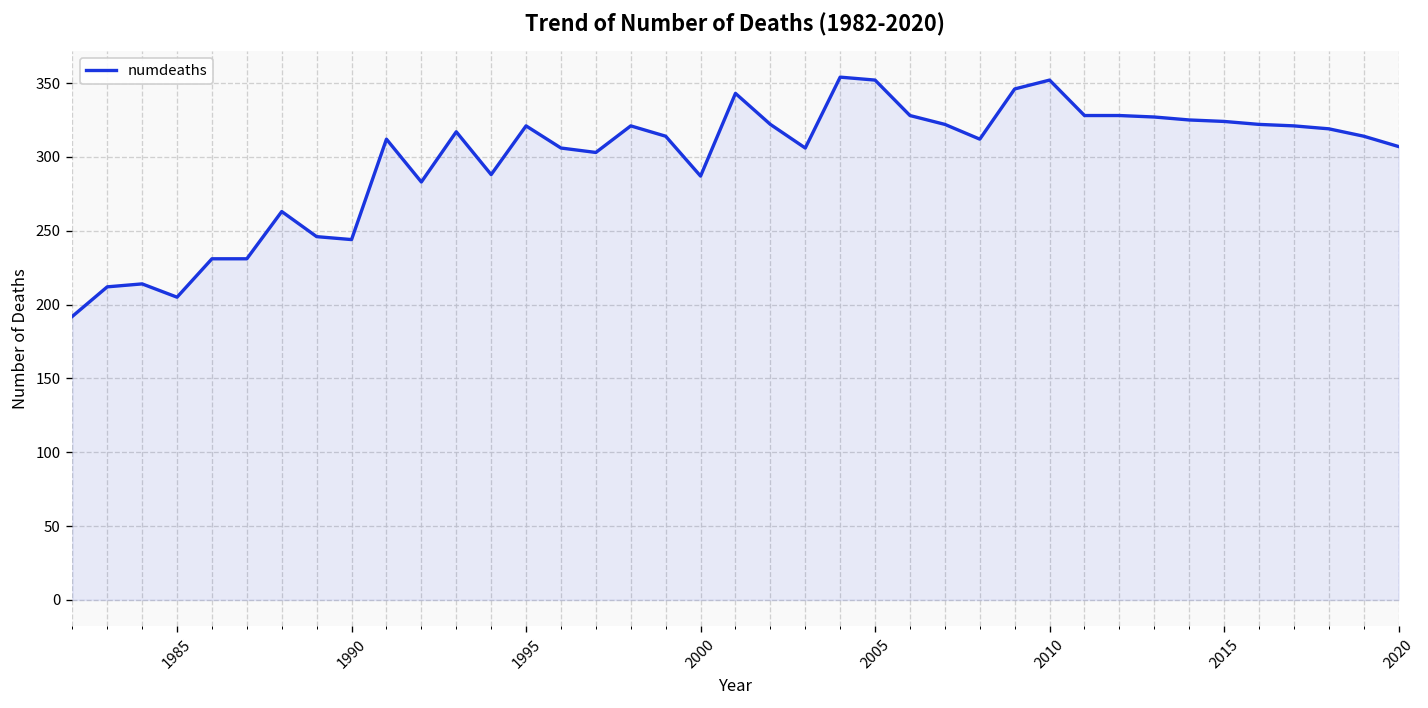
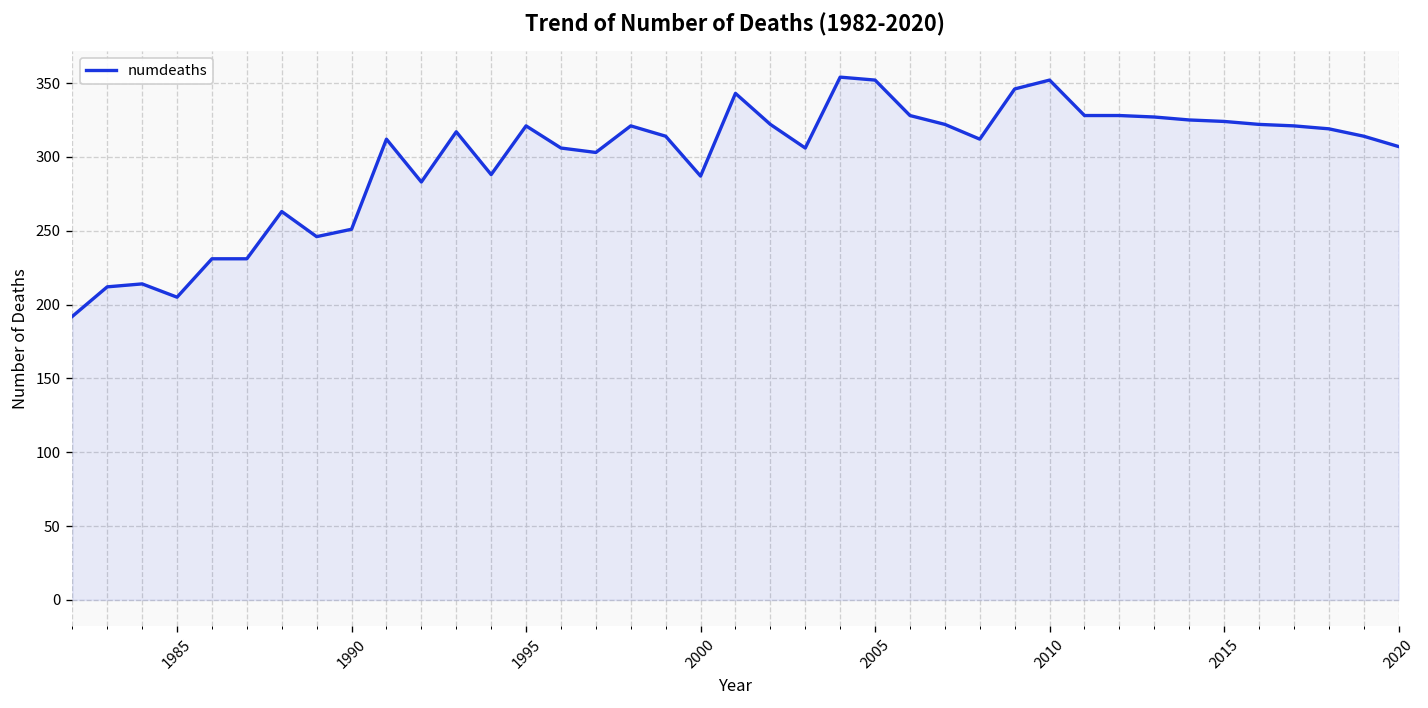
  {
    "1985": 205,
-   "1990": 244,
+   "1990": 251,
    "1995": 321,
    "2000": 287,
    "2005": 352,
    "2010": 352,
    "2015": 324,
    "2020": 307
  }
